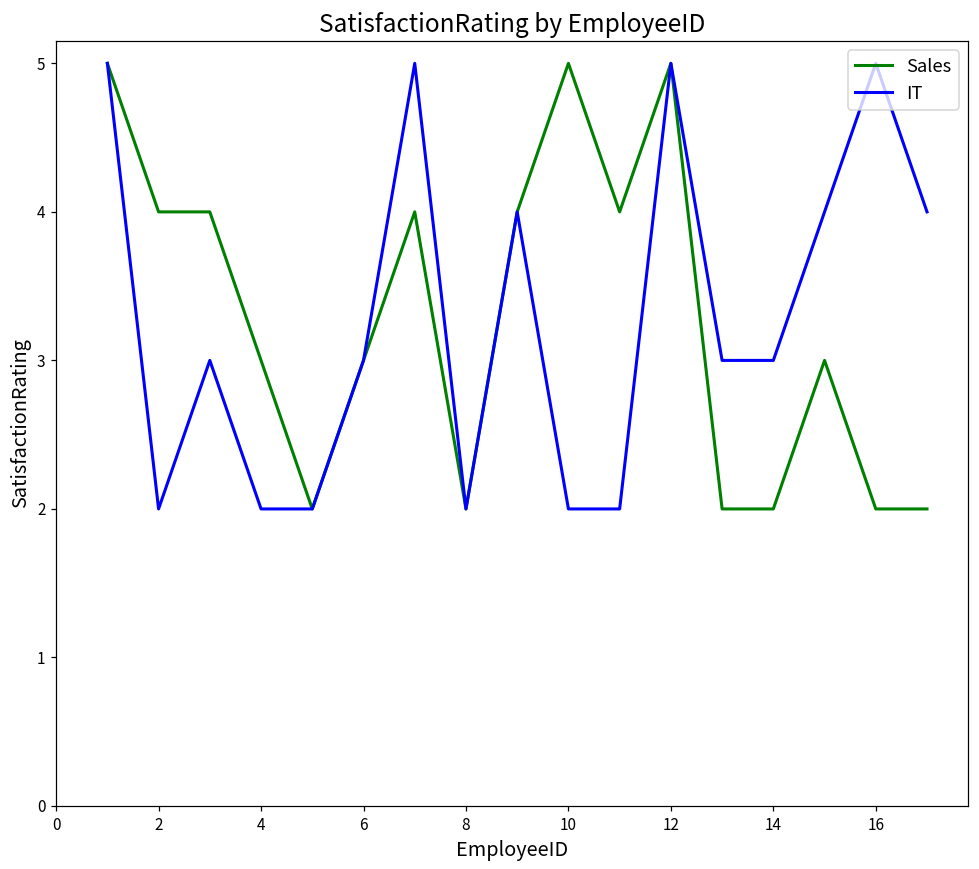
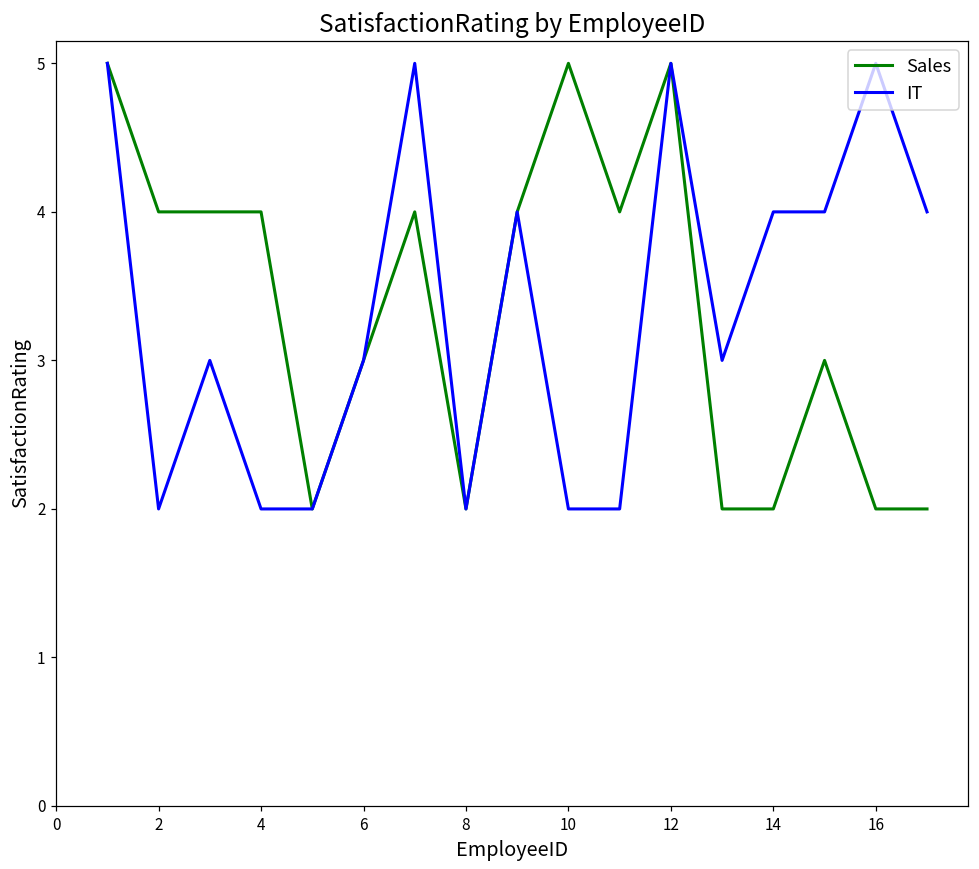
  {
    "Sales": {
      "2": 4,
-     "4": 3,
+     "4": 4,
      "10": 5,
      "14": 2,
      "16": 2
    },
    "IT": {
      "2": 2,
      "4": 2,
      "10": 2,
-     "14": 3
+     "14": 4
    }
  }
